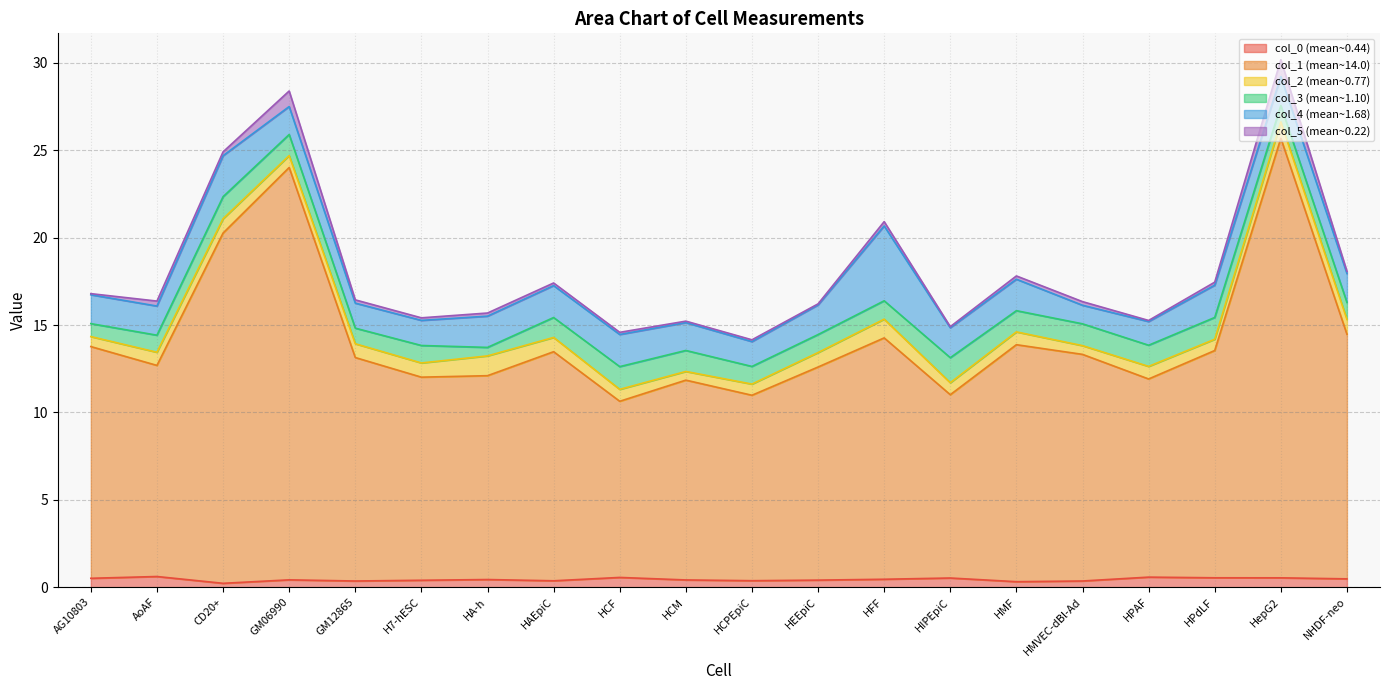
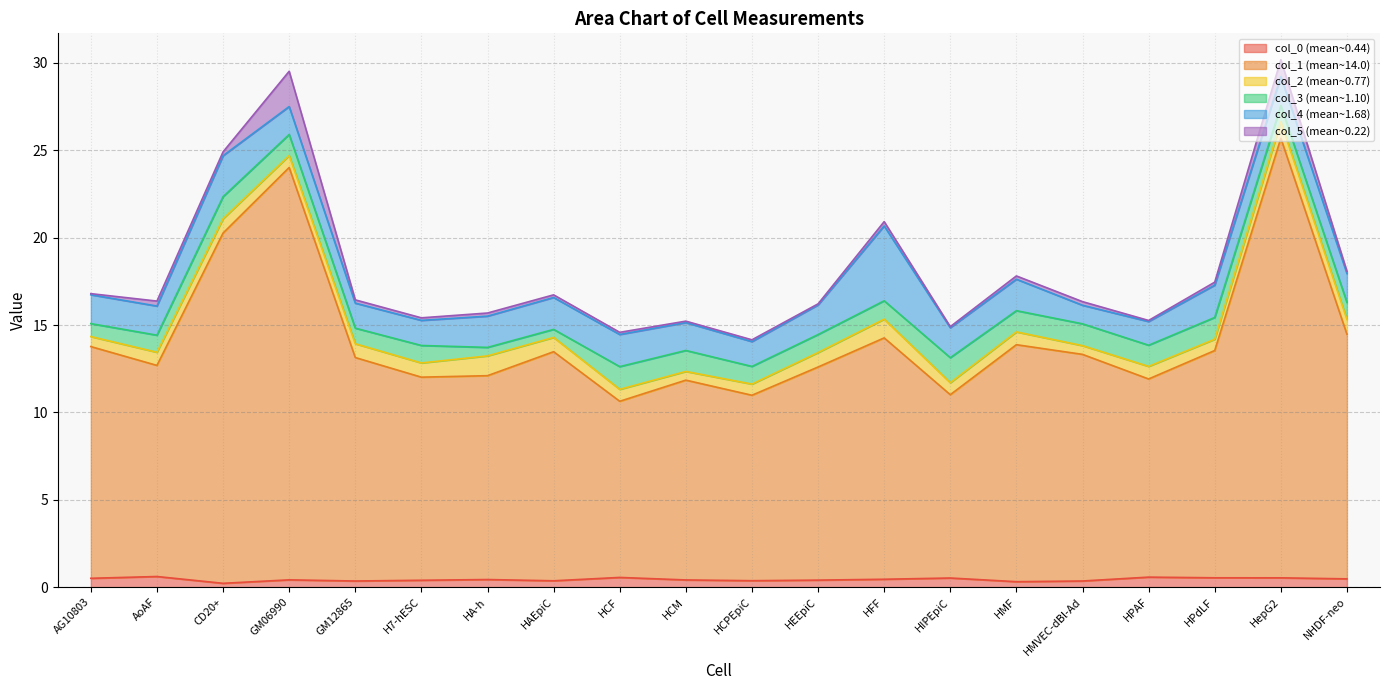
  {
    "col_3 (mean~1.10)": {
      "AG10803": 0.7,
      "AoAF": 1.0,
      "CD20+": 1.3,
      "GM06990": 1.2,
      "GM12865": 0.9,
      "H7-hESC": 1.0,
      "HA-h": 0.5,
-     "HAEpiC": 1.1,
+     "HAEpiC": 0.5,
      "HCF": 1.3,
      "HCM": 1.2,
      "HCPEpiC": 1.0,
      "HEEpiC": 1.0,
      "HFF": 1.1,
      "HIPEpiC": 1.4,
      "HMF": 1.2,
      "HMVEC-dBl-Ad": 1.2,
      "HPAF": 1.2,
      "HPdLF": 1.2,
      "NHDF-neo": 1.0
    },
    "col_4 (mean~1.68)": {
      "AoAF": 1.7,
      "CD20+": 2.3,
      "GM06990": 1.6,
      "GM12865": 1.4,
      "H7-hESC": 1.4,
      "HA-h": 1.8,
      "HAEpiC": 1.8,
      "HFF": 4.3,
      "HMF": 1.8,
      "HMVEC-dBl-Ad": 1.1,
      "HPdLF": 1.8
    },
    "col_5 (mean~0.22)": {
      "AoAF": 0.3,
      "CD20+": 0.2,
-     "GM06990": 0.9,
+     "GM06990": 2.0,
      "GM12865": 0.2,
      "H7-hESC": 0.1,
      "HA-h": 0.2,
      "HAEpiC": 0.2,
      "HFF": 0.2,
      "HMF": 0.2,
      "HMVEC-dBl-Ad": 0.2,
      "HPdLF": 0.2
    }
  }
